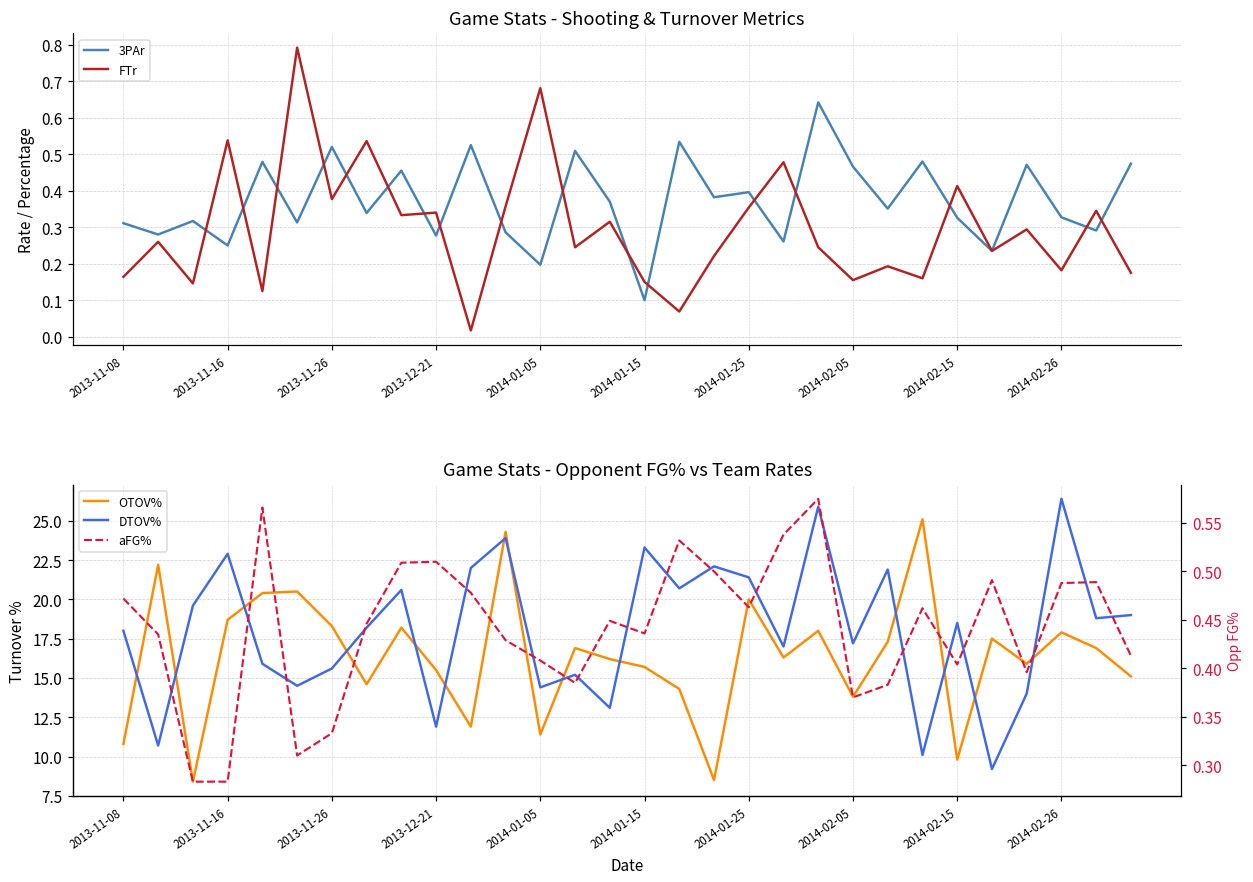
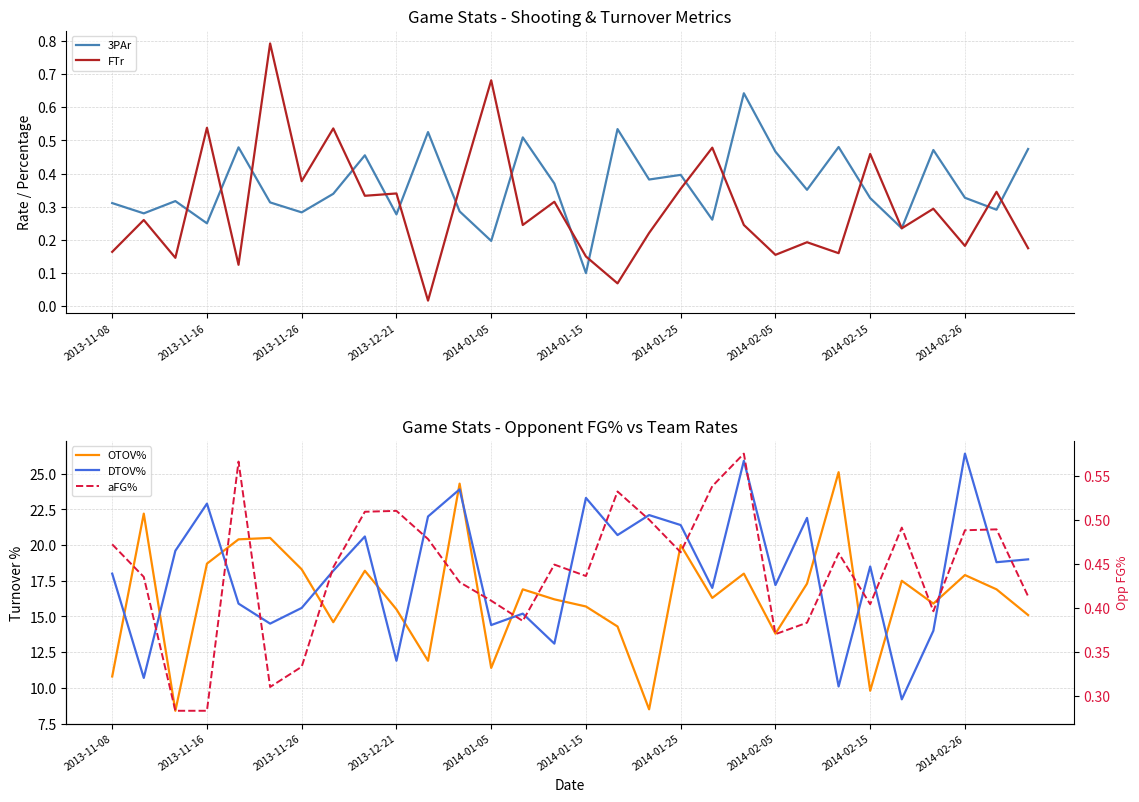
  {
    "Game Stats - Shooting & Turnover Metrics": {
      "3PAr": {
        "2013-11-08": 0.31,
        "2013-11-16": 0.25,
-       "2013-11-26": 0.52,
+       "2013-11-26": 0.28,
        "2013-12-21": 0.28,
        "2014-01-05": 0.20,
        "2014-01-15": 0.10,
        "2014-01-25": 0.40,
        "2014-02-05": 0.47,
        "2014-02-15": 0.33,
        "2014-02-26": 0.33
      },
      "FTr": {
        "2013-11-08": 0.16,
        "2013-11-16": 0.54,
        "2013-11-26": 0.38,
        "2013-12-21": 0.34,
        "2014-01-05": 0.68,
        "2014-01-15": 0.15,
        "2014-01-25": 0.35,
        "2014-02-05": 0.16,
-       "2014-02-15": 0.41,
+       "2014-02-15": 0.46,
        "2014-02-26": 0.18
      }
    }
  }
